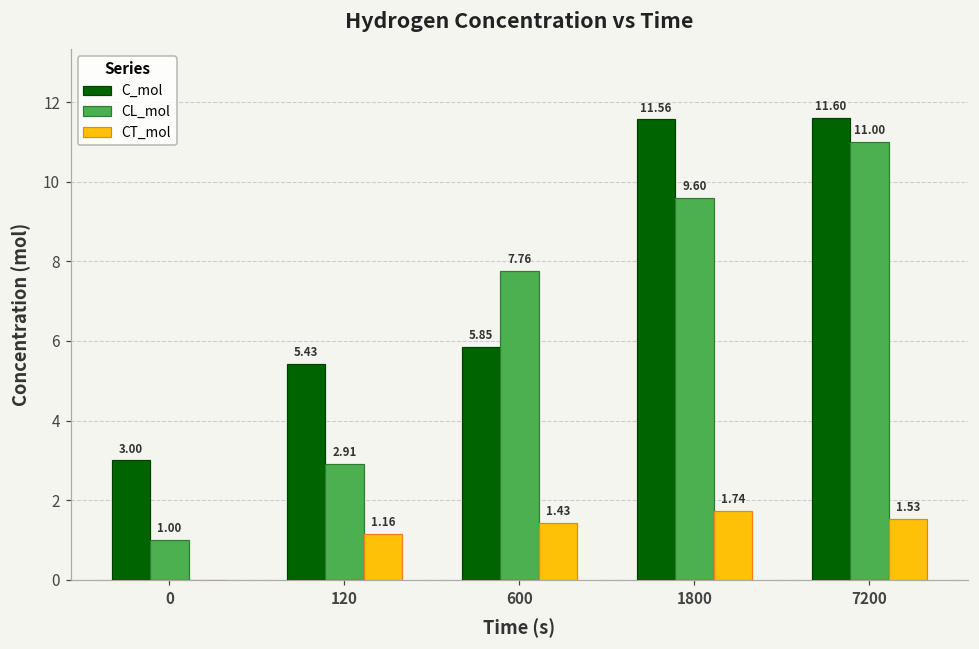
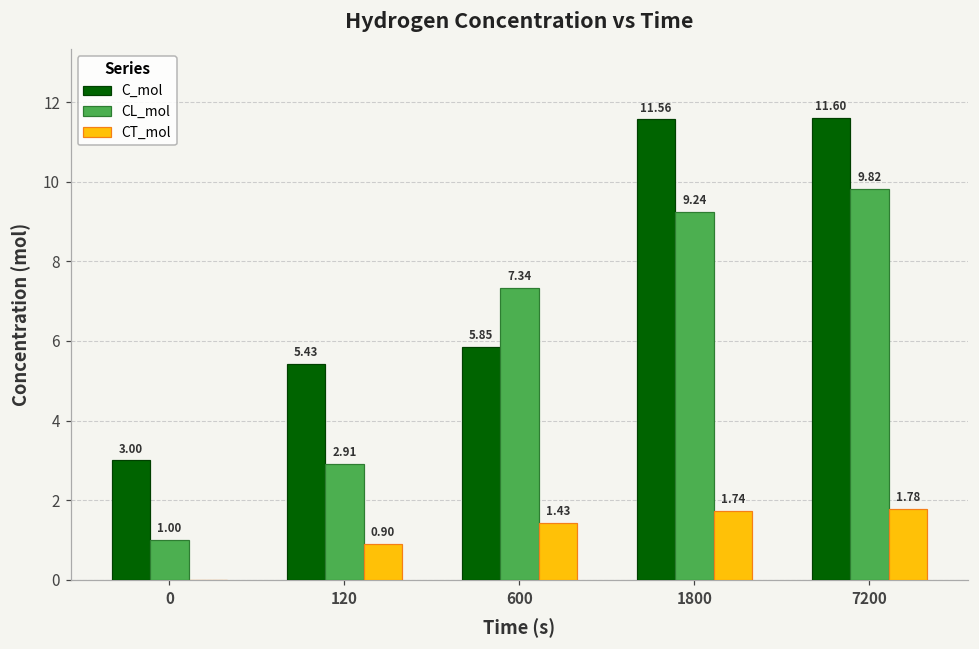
  {
    "C_mol": {
      "0": 3.00,
      "120": 5.43,
      "600": 5.85,
      "1800": 11.56,
      "7200": 11.60
    },
    "CL_mol": {
      "0": 1.00,
      "120": 2.91,
-     "600": 7.76,
-     "1800": 9.60,
-     "7200": 11.00
+     "600": 7.34,
+     "1800": 9.24,
+     "7200": 9.82
    },
    "CT_mol": {
-     "120": 1.16,
+     "120": 0.90,
      "600": 1.43,
      "1800": 1.74,
-     "7200": 1.53
+     "7200": 1.78
    }
  }
